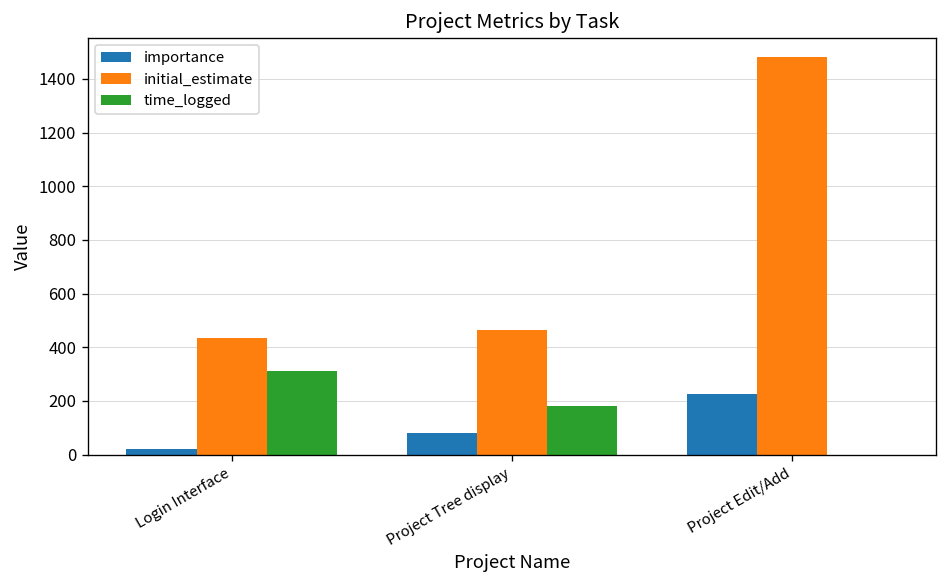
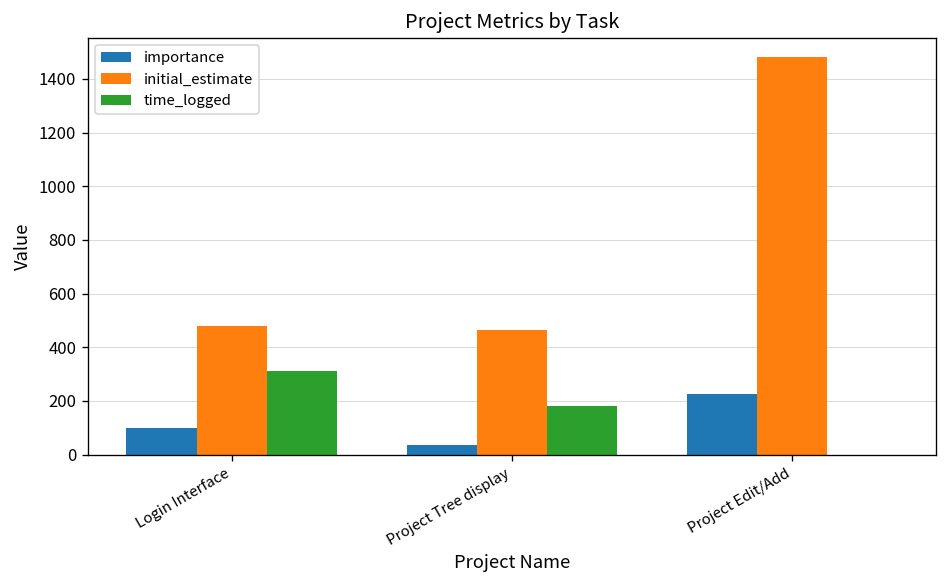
  {
    "importance": {
-     "Login Interface": 20,
-     "Project Tree display": 80,
+     "Login Interface": 100,
+     "Project Tree display": 40,
      "Project Edit/Add": 230
    },
    "initial_estimate": {
-     "Login Interface": 430,
+     "Login Interface": 480,
      "Project Tree display": 460,
      "Project Edit/Add": 1480
    },
    "time_logged": {
      "Login Interface": 310,
      "Project Tree display": 180,
      "Project Edit/Add": 0
    }
  }
